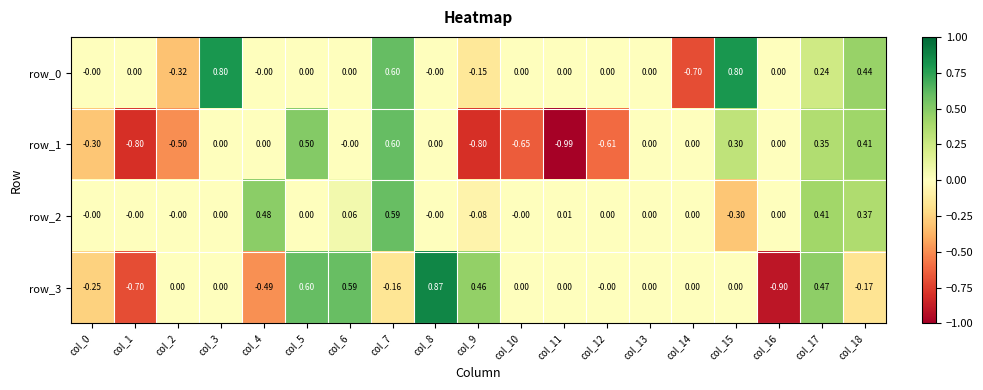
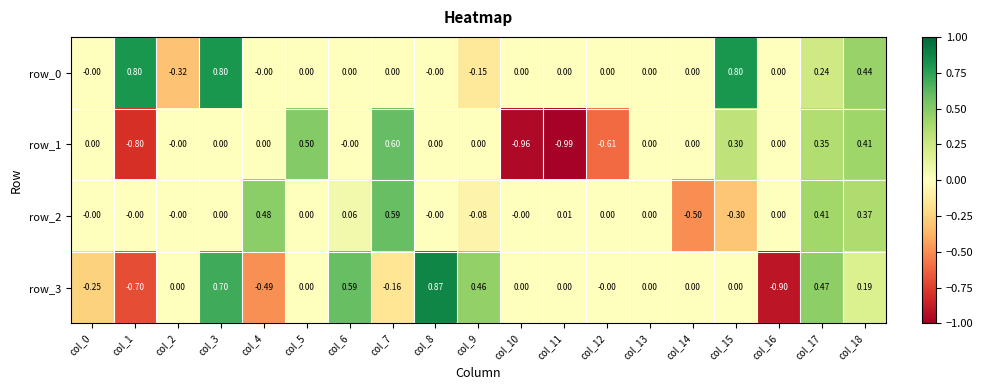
  {
    "row_0": {
      "col_0": -0.00,
-     "col_1": 0.00,
+     "col_1": 0.80,
      "col_2": -0.32,
      "col_3": 0.80,
      "col_4": -0.00,
      "col_5": 0.00,
      "col_6": 0.00,
-     "col_7": 0.60,
+     "col_7": 0.00,
      "col_8": -0.00,
      "col_9": -0.15,
      "col_10": 0.00,
      "col_11": 0.00,
      "col_12": 0.00,
      "col_13": 0.00,
-     "col_14": -0.70,
+     "col_14": 0.00,
      "col_15": 0.80,
      "col_16": 0.00,
      "col_17": 0.24,
      "col_18": 0.44
    },
    "row_1": {
-     "col_0": -0.30,
+     "col_0": 0.00,
      "col_1": -0.80,
-     "col_2": -0.50,
+     "col_2": -0.00,
      "col_3": 0.00,
      "col_4": 0.00,
      "col_5": 0.50,
      "col_6": -0.00,
      "col_7": 0.60,
      "col_8": 0.00,
-     "col_9": -0.80,
-     "col_10": -0.65,
+     "col_9": 0.00,
+     "col_10": -0.96,
      "col_11": -0.99,
      "col_12": -0.61,
      "col_13": 0.00,
      "col_14": 0.00,
      "col_15": 0.30,
      "col_16": 0.00,
      "col_17": 0.35,
      "col_18": 0.41
    },
    "row_2": {
      "col_0": -0.00,
      "col_1": -0.00,
      "col_2": -0.00,
      "col_3": 0.00,
      "col_4": 0.48,
      "col_5": 0.00,
      "col_6": 0.06,
      "col_7": 0.59,
      "col_8": -0.00,
      "col_9": -0.08,
      "col_10": -0.00,
      "col_11": 0.01,
      "col_12": 0.00,
      "col_13": 0.00,
-     "col_14": 0.00,
+     "col_14": -0.50,
      "col_15": -0.30,
      "col_16": 0.00,
      "col_17": 0.41,
      "col_18": 0.37
    },
    "row_3": {
      "col_0": -0.25,
      "col_1": -0.70,
      "col_2": 0.00,
-     "col_3": 0.00,
+     "col_3": 0.70,
      "col_4": -0.49,
-     "col_5": 0.60,
+     "col_5": 0.00,
      "col_6": 0.59,
      "col_7": -0.16,
      "col_8": 0.87,
      "col_9": 0.46,
      "col_10": 0.00,
      "col_11": 0.00,
      "col_12": -0.00,
      "col_13": 0.00,
      "col_14": 0.00,
      "col_15": 0.00,
      "col_16": -0.90,
      "col_17": 0.47,
-     "col_18": -0.17
+     "col_18": 0.19
    }
  }
